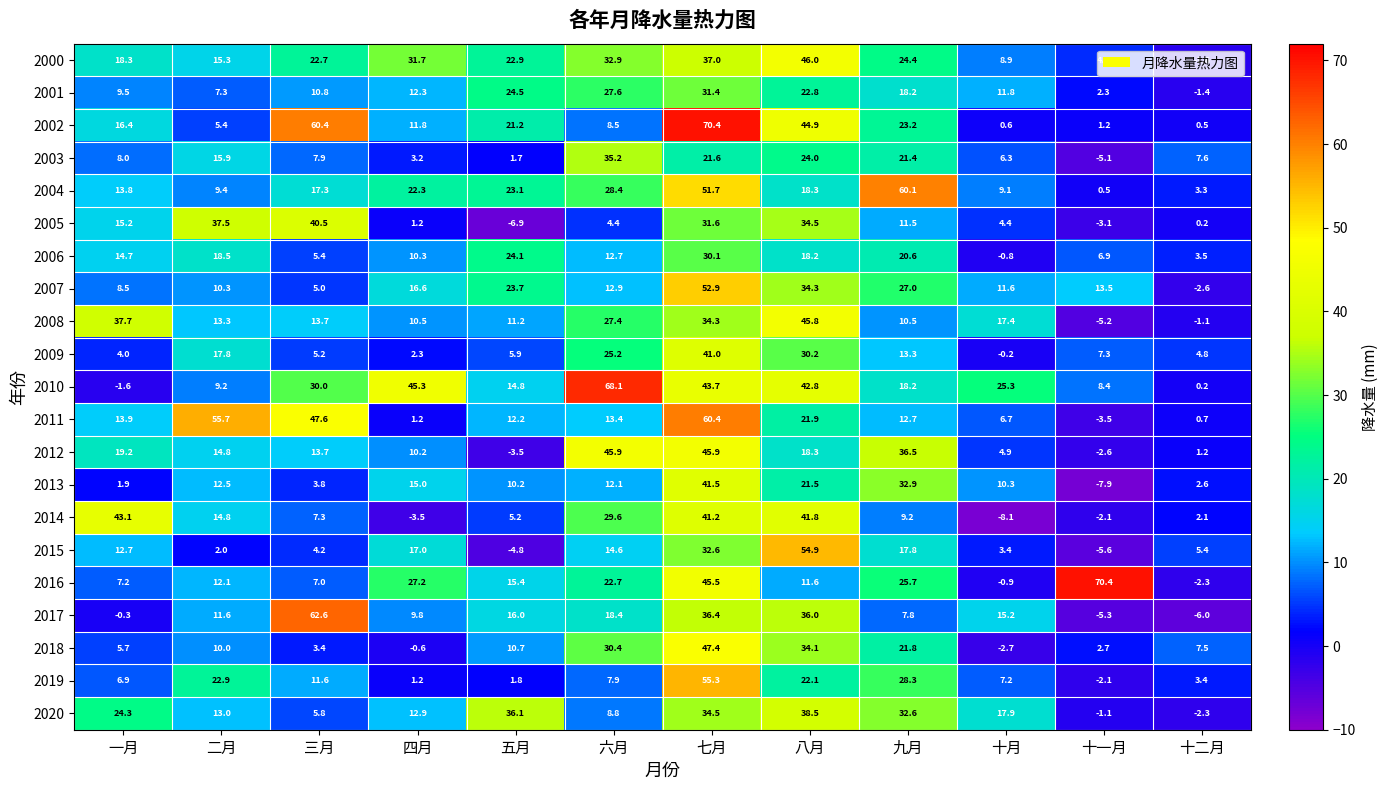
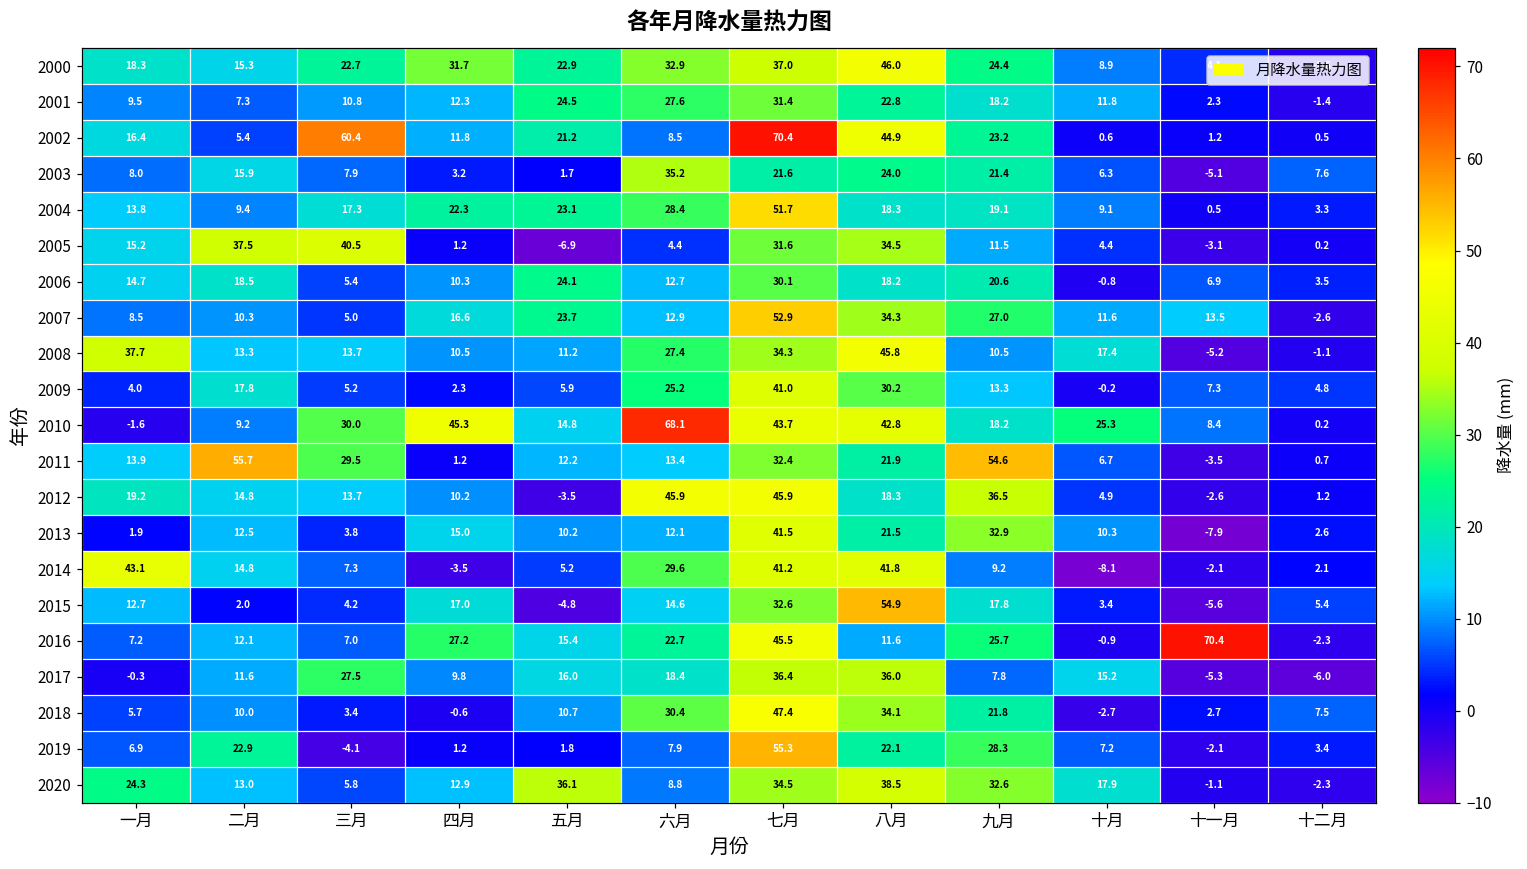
  {
    "2004": {
      "一月": 13.8,
      "二月": 9.4,
      "三月": 17.3,
      "四月": 22.3,
      "五月": 23.1,
      "六月": 28.4,
      "七月": 51.7,
      "八月": 18.3,
-     "九月": 60.1,
+     "九月": 19.1,
      "十月": 9.1,
      "十一月": 0.5,
      "十二月": 3.3
    },
    "2011": {
      "一月": 13.9,
      "二月": 55.7,
-     "三月": 47.6,
+     "三月": 29.5,
      "四月": 1.2,
      "五月": 12.2,
      "六月": 13.4,
-     "七月": 60.4,
+     "七月": 32.4,
      "八月": 21.9,
-     "九月": 12.7,
+     "九月": 54.6,
      "十月": 6.7,
      "十一月": -3.5,
      "十二月": 0.7
    },
    "2017": {
      "一月": -0.3,
      "二月": 11.6,
-     "三月": 62.6,
+     "三月": 27.5,
      "四月": 9.8,
      "五月": 16.0,
      "六月": 18.4,
      "七月": 36.4,
      "八月": 36.0,
      "九月": 7.8,
      "十月": 15.2,
      "十一月": -5.3,
      "十二月": -6.0
    },
    "2019": {
      "一月": 6.9,
      "二月": 22.9,
-     "三月": 11.6,
+     "三月": -4.1,
      "四月": 1.2,
      "五月": 1.8,
      "六月": 7.9,
      "七月": 55.3,
      "八月": 22.1,
      "九月": 28.3,
      "十月": 7.2,
      "十一月": -2.1,
      "十二月": 3.4
    }
  }
